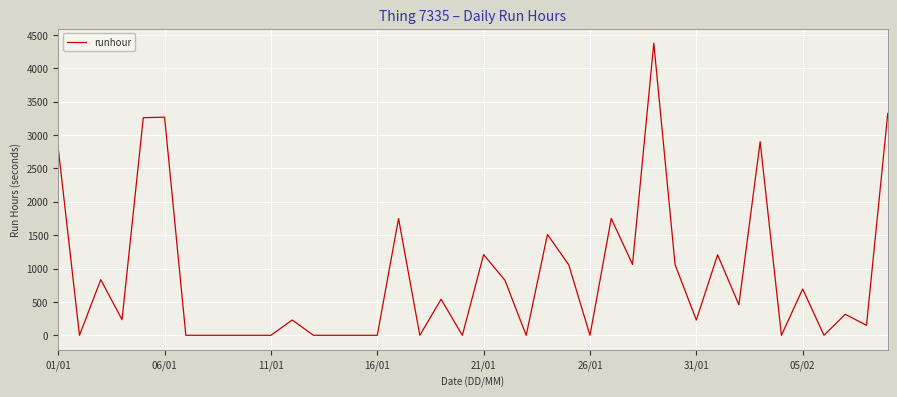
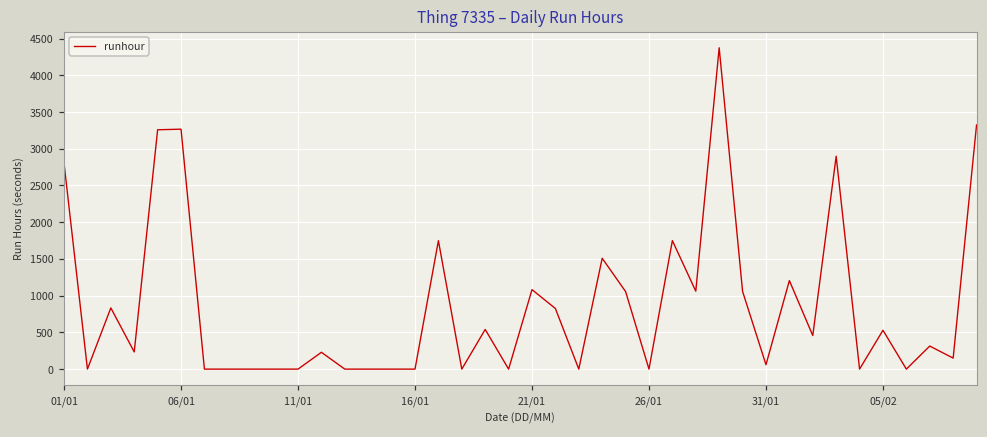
  {
    "01/01": 2800,
    "06/01": 3300,
    "11/01": 0,
    "16/01": 0,
-   "21/01": 1200,
+   "21/01": 1100,
    "26/01": 0,
-   "31/01": 200,
-   "05/02": 700
+   "31/01": 100,
+   "05/02": 500
  }
